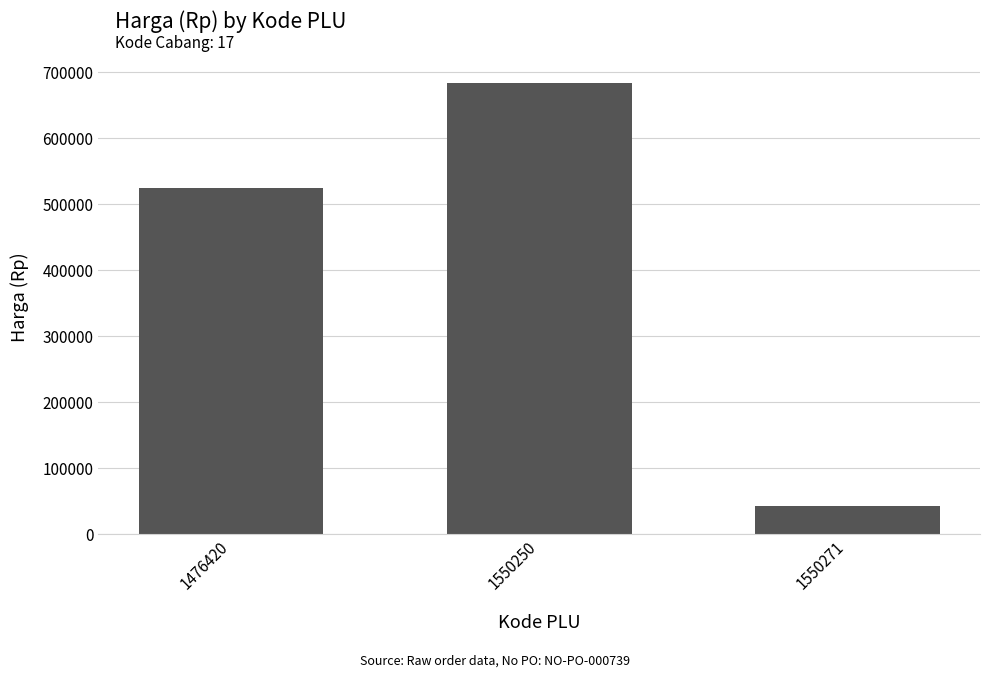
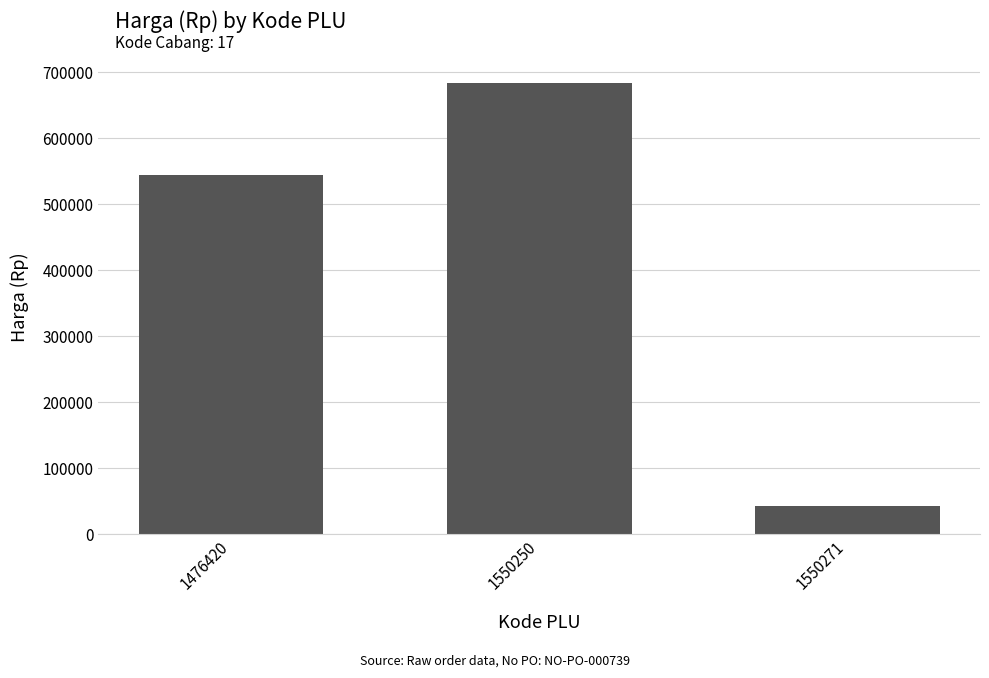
  {
-   "1476420": 530000,
+   "1476420": 540000,
    "1550250": 680000,
    "1550271": 40000
  }
